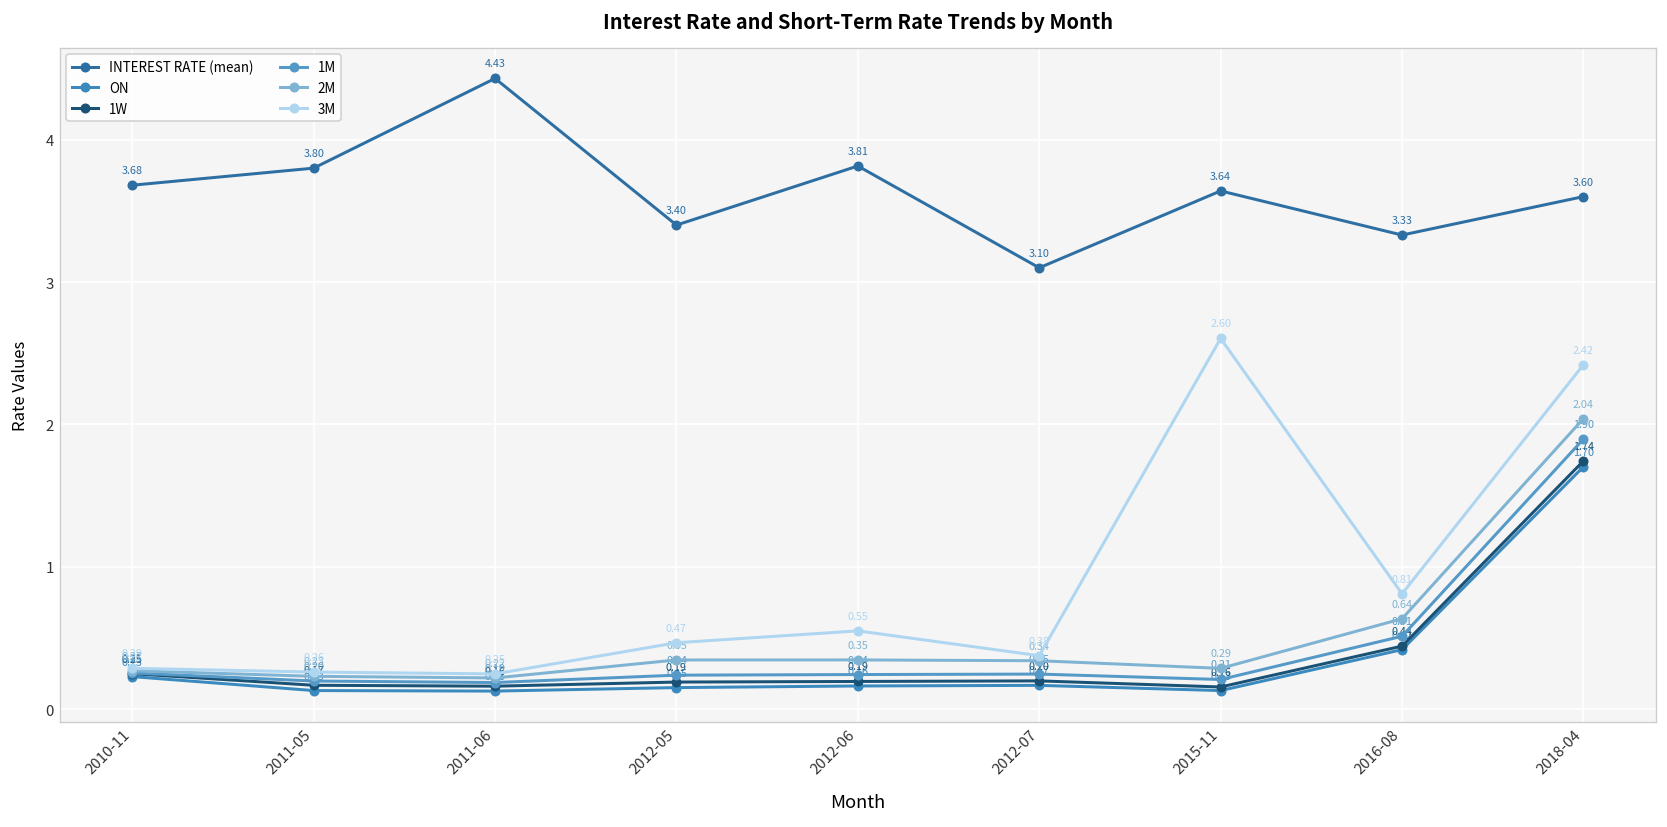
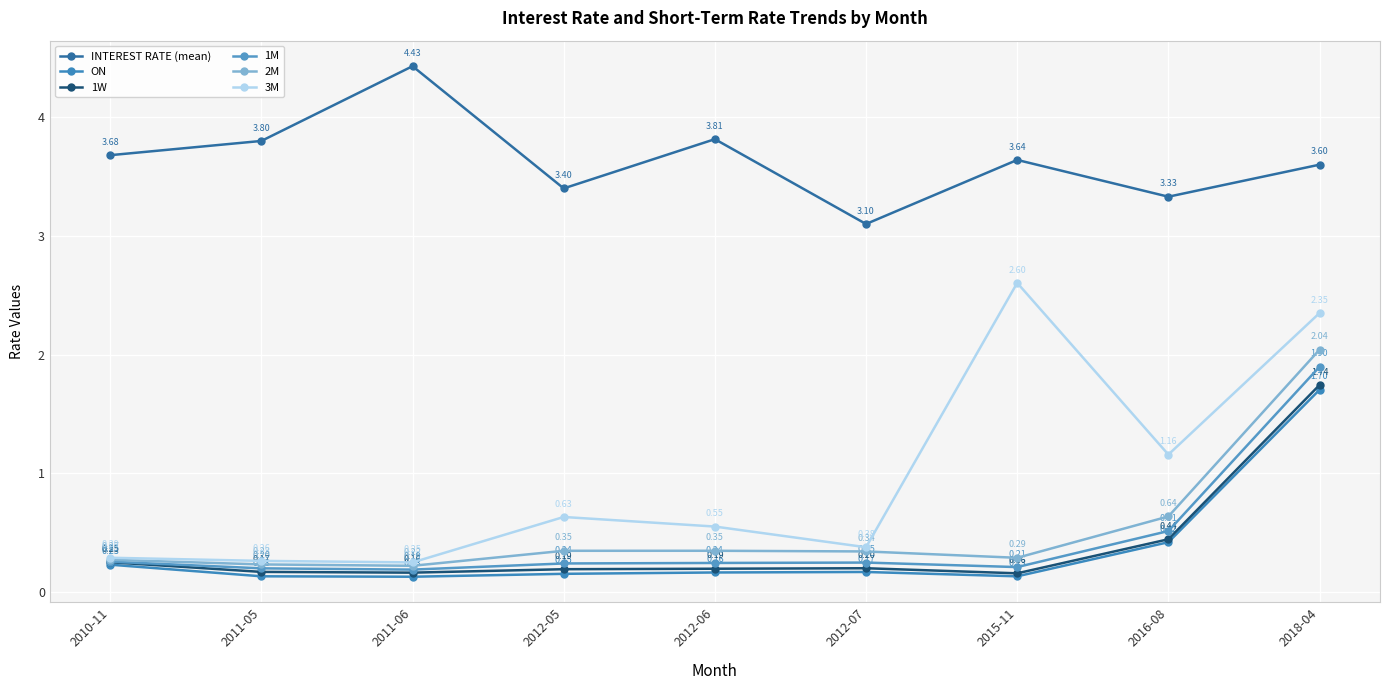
  {
    "3M": {
-     "2012-05": 0.47,
+     "2012-05": 0.63,
      "2012-06": 0.55,
      "2015-11": 2.60,
-     "2016-08": 0.81,
-     "2018-04": 2.42
+     "2016-08": 1.16,
+     "2018-04": 2.35
    }
  }
